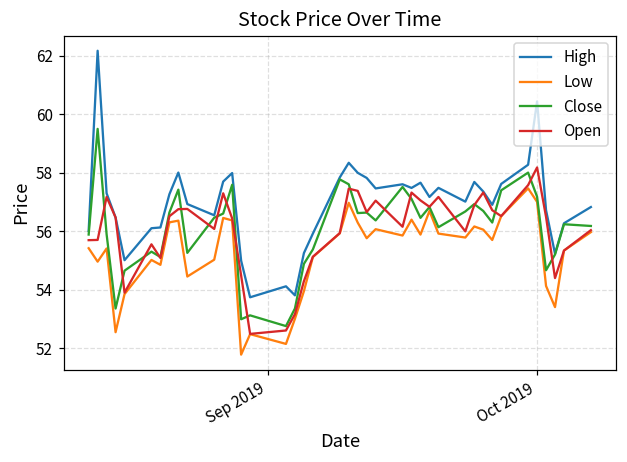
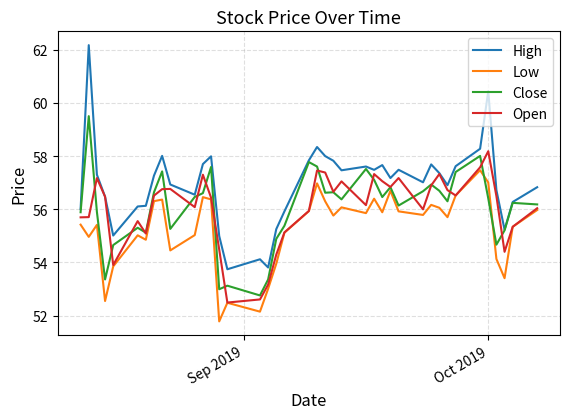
  {
    "Low": {
      "Oct 2019": 57.0
    },
    "Close": {
-     "Oct 2019": 57.2
+     "Oct 2019": 56.4
    },
    "Open": {
      "Oct 2019": 58.2
    }
  }
